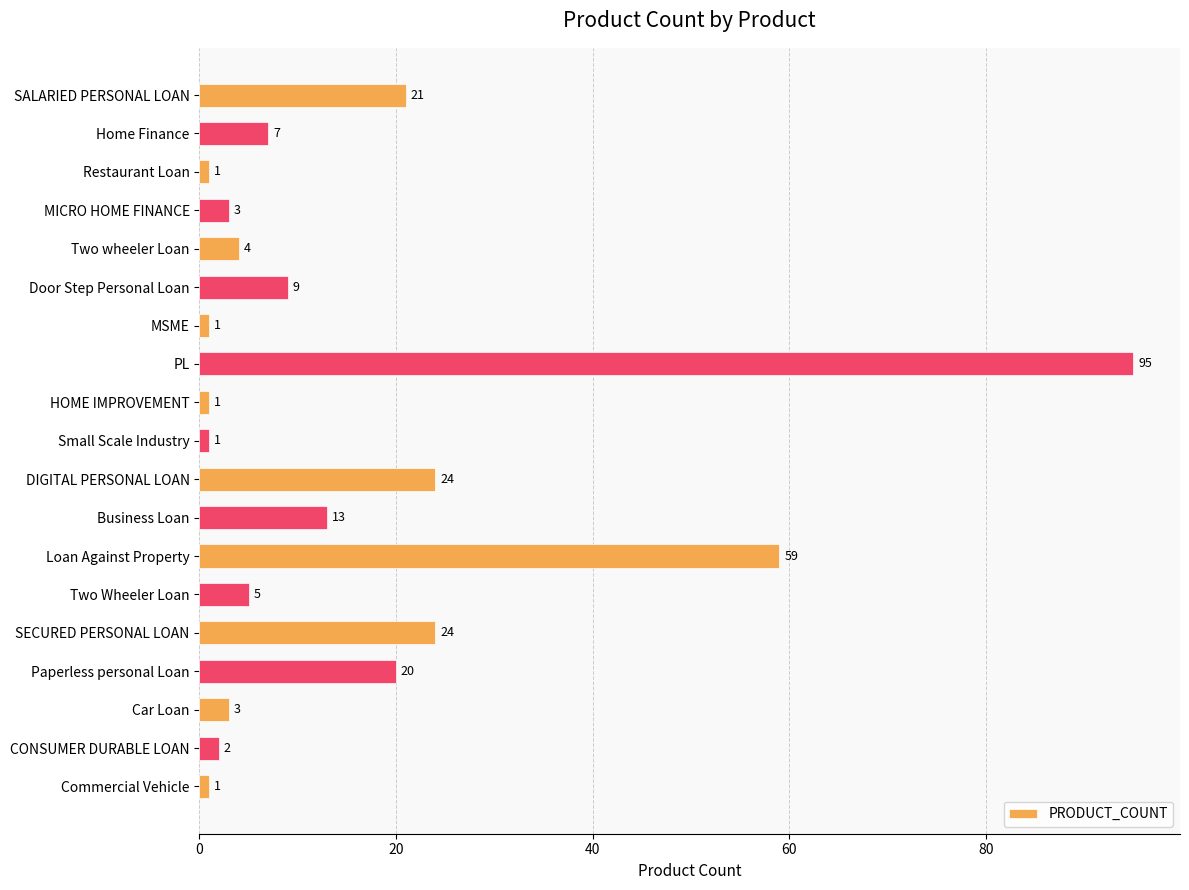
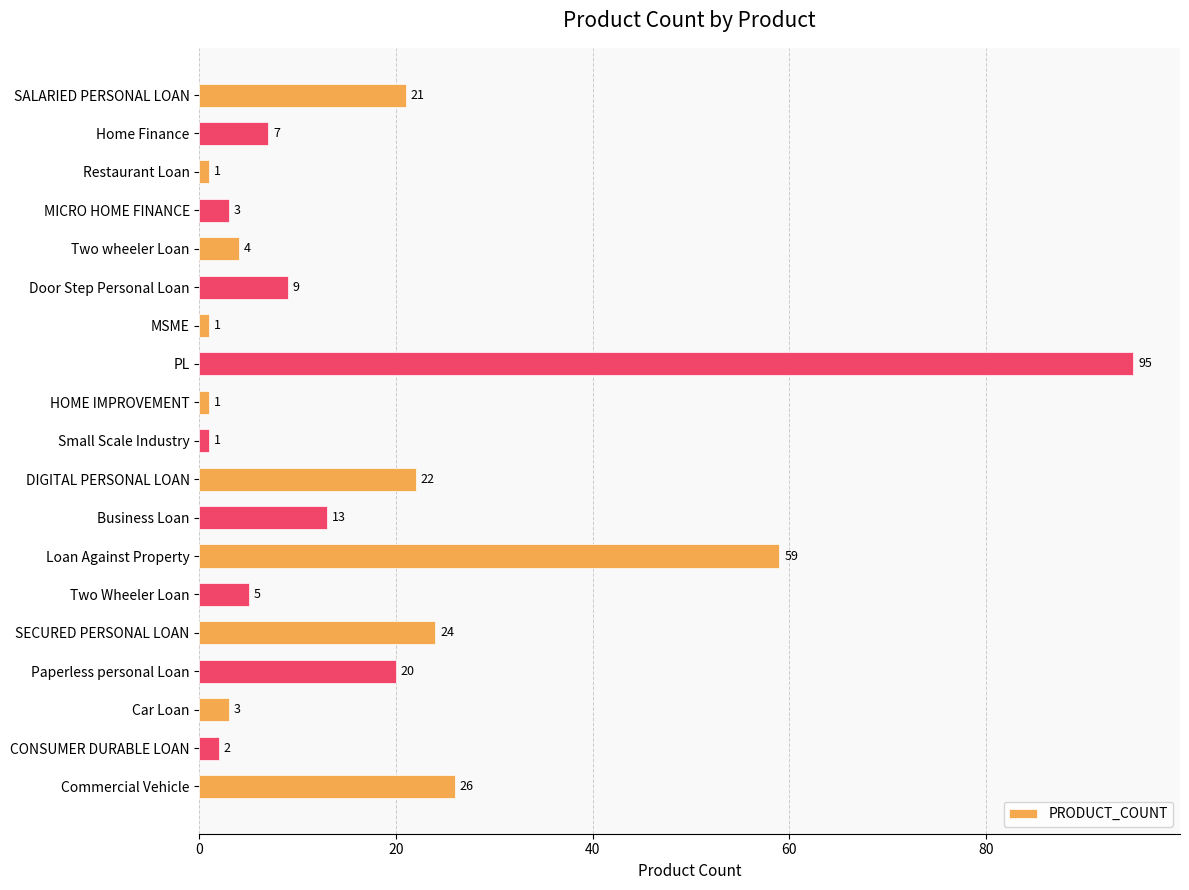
  {
    "SALARIED PERSONAL LOAN": 21,
    "Home Finance": 7,
    "Restaurant Loan": 1,
    "MICRO HOME FINANCE": 3,
    "Two wheeler Loan": 4,
    "Door Step Personal Loan": 9,
    "MSME": 1,
    "PL": 95,
    "HOME IMPROVEMENT": 1,
    "Small Scale Industry": 1,
-   "DIGITAL PERSONAL LOAN": 24,
+   "DIGITAL PERSONAL LOAN": 22,
    "Business Loan": 13,
    "Loan Against Property": 59,
    "Two Wheeler Loan": 5,
    "SECURED PERSONAL LOAN": 24,
    "Paperless personal Loan": 20,
    "Car Loan": 3,
    "CONSUMER DURABLE LOAN": 2,
-   "Commercial Vehicle": 1
+   "Commercial Vehicle": 26
  }
